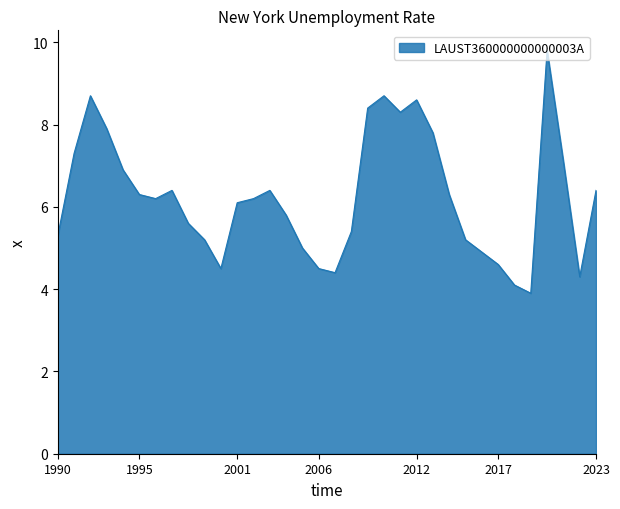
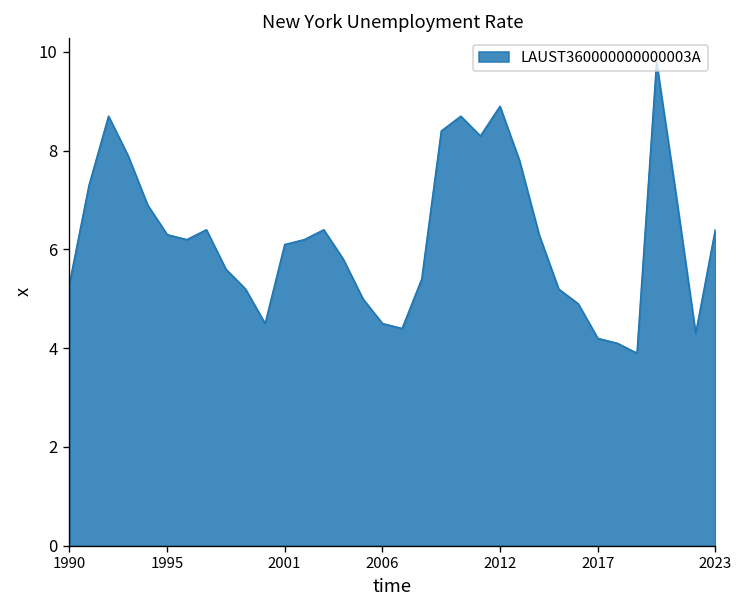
  {
    "1990": 5.3,
    "1995": 6.3,
    "2001": 6.1,
    "2006": 4.5,
-   "2012": 8.6,
-   "2017": 4.6,
+   "2012": 8.9,
+   "2017": 4.2,
    "2023": 6.4
  }
